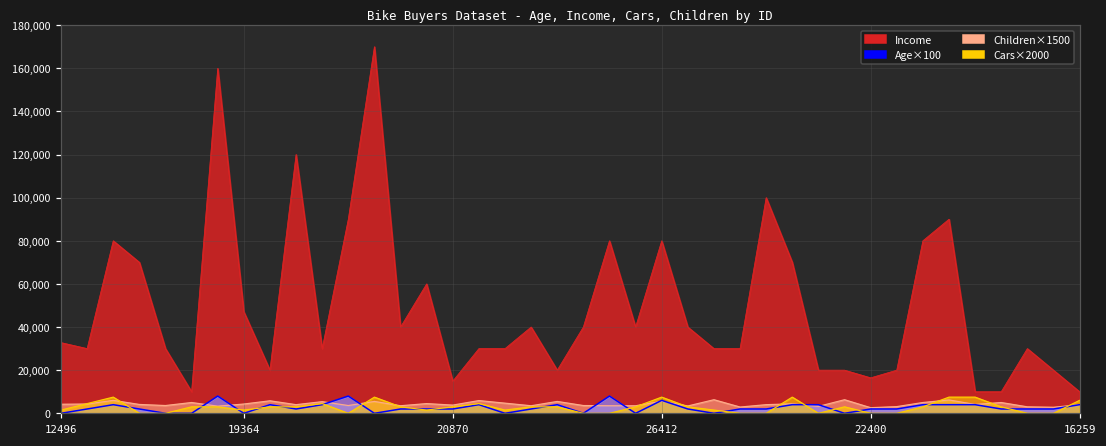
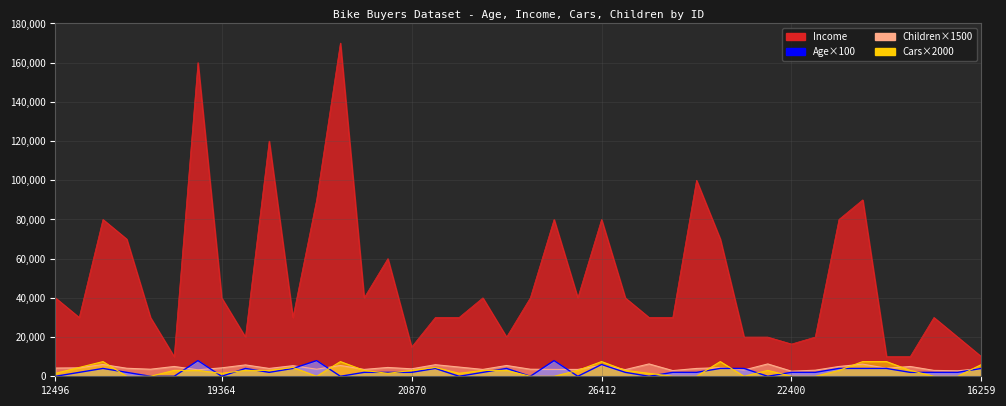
  {
    "Income": {
-     "12496": "33,000",
-     "19364": "47,000",
+     "12496": "40,000",
+     "19364": "40,000",
      "20870": "15,000",
      "26412": "80,000",
      "22400": "16,000",
      "16259": "10,000"
    }
  }
